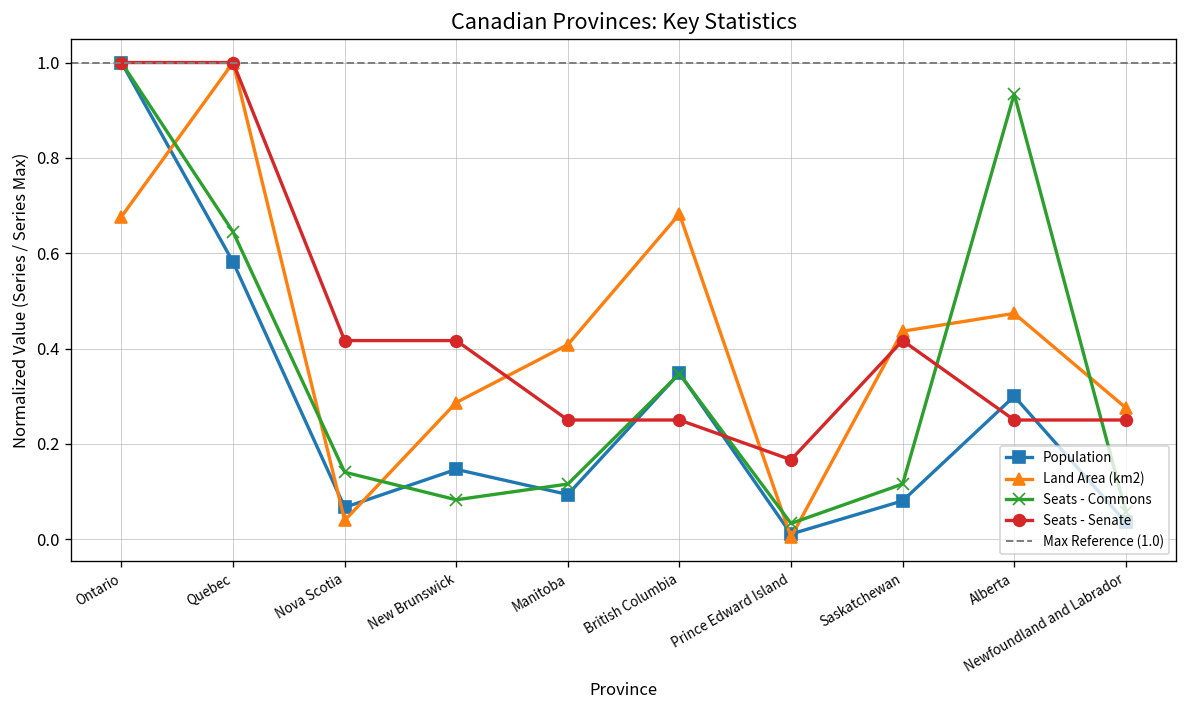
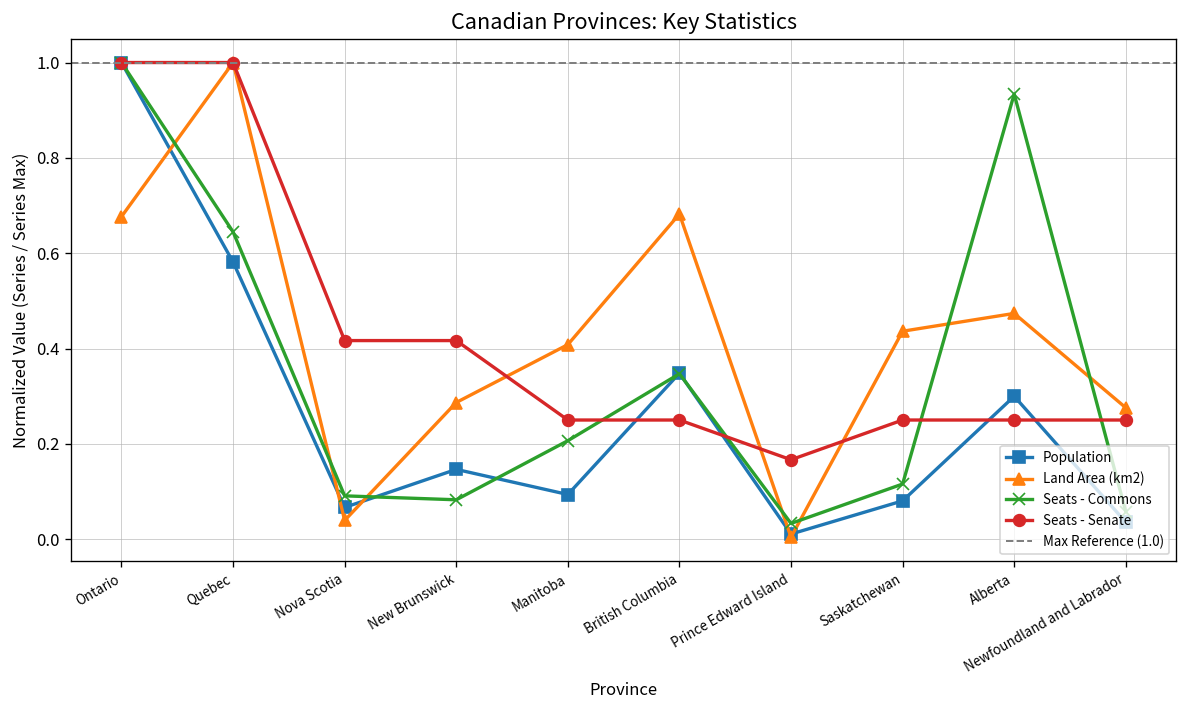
  {
    "Population": {
      "Quebec": 0.58,
      "Nova Scotia": 0.07,
      "New Brunswick": 0.15,
      "Manitoba": 0.09,
      "Prince Edward Island": 0.01,
      "Saskatchewan": 0.08,
      "Alberta": 0.30
    },
    "Land Area (km2)": {
      "Ontario": 0.68,
      "Nova Scotia": 0.04,
      "New Brunswick": 0.29,
      "Manitoba": 0.41,
      "British Columbia": 0.68,
      "Prince Edward Island": 0.00,
      "Saskatchewan": 0.44,
      "Alberta": 0.47,
      "Newfoundland and Labrador": 0.28
    },
    "Seats - Commons": {
      "Quebec": 0.64,
-     "Nova Scotia": 0.14,
+     "Nova Scotia": 0.09,
      "New Brunswick": 0.08,
-     "Manitoba": 0.12,
+     "Manitoba": 0.21,
      "Prince Edward Island": 0.03,
      "Saskatchewan": 0.12,
      "Alberta": 0.93
    },
    "Seats - Senate": {
      "Nova Scotia": 0.42,
      "New Brunswick": 0.42,
      "Manitoba": 0.25,
      "British Columbia": 0.25,
      "Prince Edward Island": 0.17,
-     "Saskatchewan": 0.42,
+     "Saskatchewan": 0.25,
      "Alberta": 0.25,
      "Newfoundland and Labrador": 0.25
    }
  }
